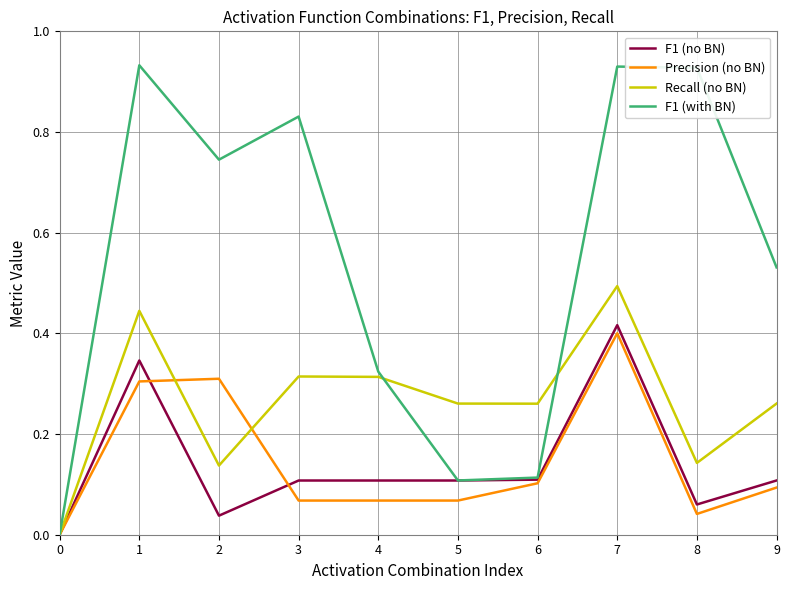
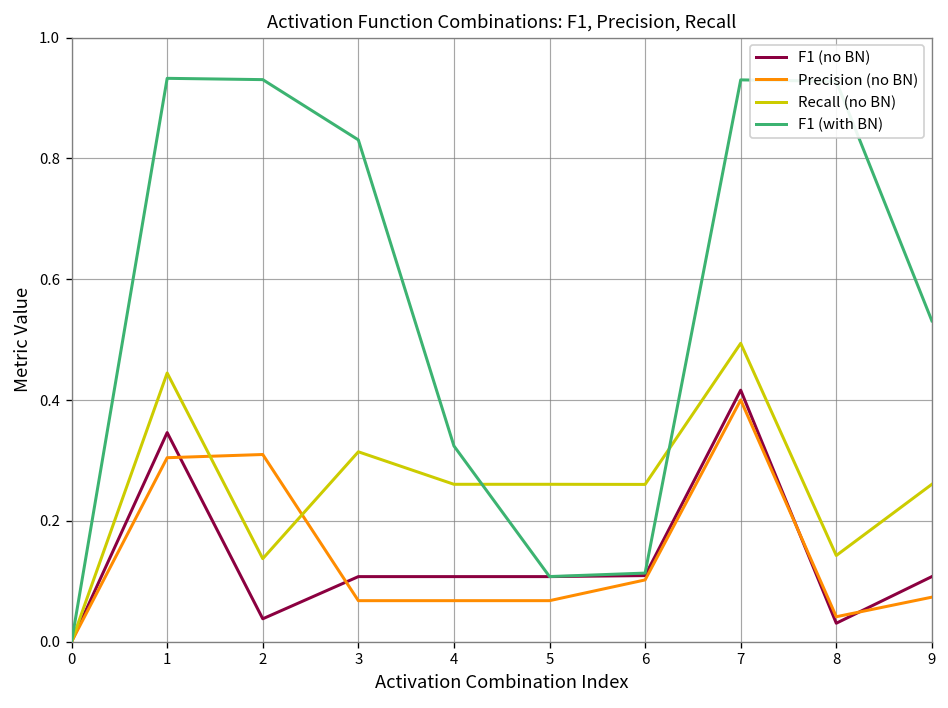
  {
    "F1 (no BN)": {
      "1": 0.35,
      "2": 0.04,
      "3": 0.11,
      "4": 0.11,
      "7": 0.42,
-     "8": 0.06,
+     "8": 0.03,
      "9": 0.11
    },
    "Precision (no BN)": {
      "1": 0.30,
      "2": 0.31,
      "3": 0.07,
      "4": 0.07,
      "5": 0.07,
      "6": 0.10,
      "7": 0.40,
      "8": 0.04,
-     "9": 0.09
+     "9": 0.07
    },
    "Recall (no BN)": {
      "1": 0.44,
      "2": 0.14,
      "3": 0.31,
-     "4": 0.31,
+     "4": 0.26,
      "5": 0.26,
      "6": 0.26,
      "7": 0.49,
      "8": 0.14,
      "9": 0.26
    },
    "F1 (with BN)": {
      "1": 0.93,
-     "2": 0.75,
+     "2": 0.93,
      "3": 0.83,
      "4": 0.32,
      "7": 0.93,
      "9": 0.53
    }
  }
